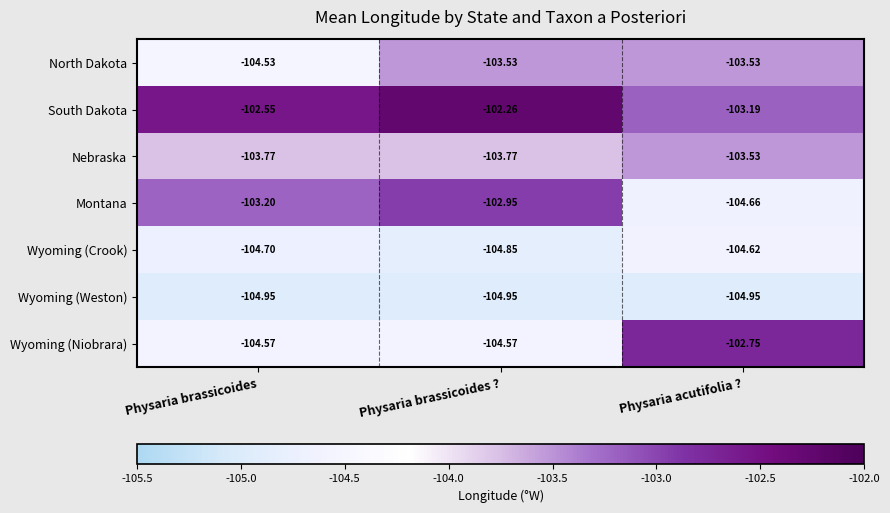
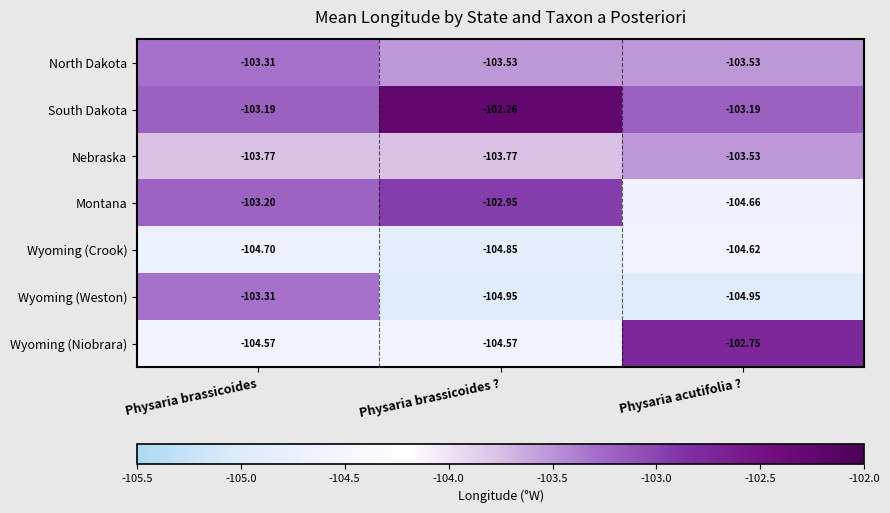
  {
    "North Dakota": {
-     "Physaria brassicoides": -104.53,
+     "Physaria brassicoides": -103.31,
      "Physaria brassicoides ?": -103.53,
      "Physaria acutifolia ?": -103.53
    },
    "South Dakota": {
-     "Physaria brassicoides": -102.55,
+     "Physaria brassicoides": -103.19,
      "Physaria brassicoides ?": -102.26,
      "Physaria acutifolia ?": -103.19
    },
    "Nebraska": {
      "Physaria brassicoides": -103.77,
      "Physaria brassicoides ?": -103.77,
      "Physaria acutifolia ?": -103.53
    },
    "Montana": {
      "Physaria brassicoides": -103.20,
      "Physaria brassicoides ?": -102.95,
      "Physaria acutifolia ?": -104.66
    },
    "Wyoming (Crook)": {
      "Physaria brassicoides": -104.70,
      "Physaria brassicoides ?": -104.85,
      "Physaria acutifolia ?": -104.62
    },
    "Wyoming (Weston)": {
-     "Physaria brassicoides": -104.95,
+     "Physaria brassicoides": -103.31,
      "Physaria brassicoides ?": -104.95,
      "Physaria acutifolia ?": -104.95
    },
    "Wyoming (Niobrara)": {
      "Physaria brassicoides": -104.57,
      "Physaria brassicoides ?": -104.57,
      "Physaria acutifolia ?": -102.75
    }
  }
